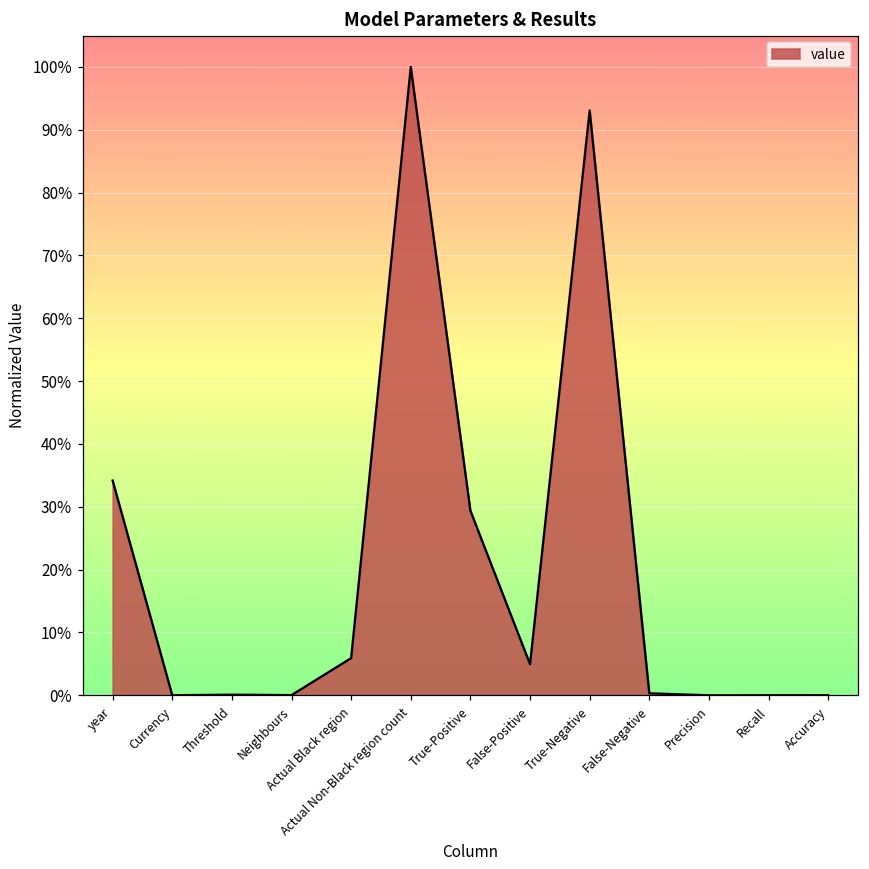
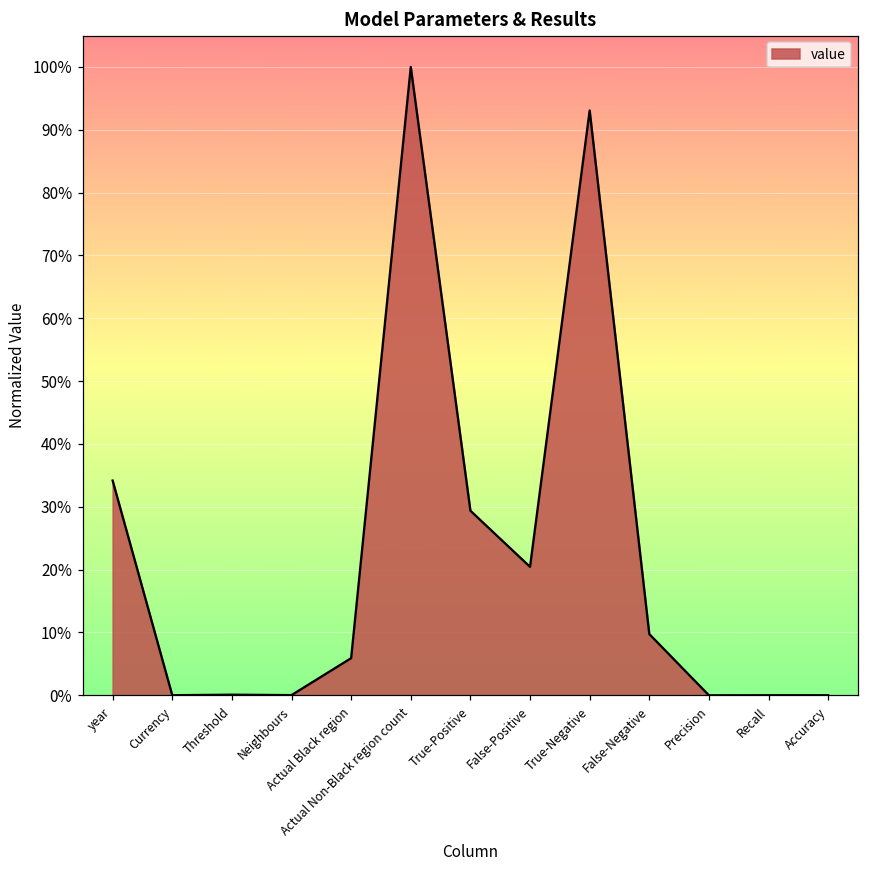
  {
    "year": "34%",
    "Currency": "0%",
    "Threshold": "0%",
    "Neighbours": "0%",
    "Actual Black region": "6%",
    "Actual Non-Black region count": "100%",
    "True-Positive": "29%",
-   "False-Positive": "5%",
+   "False-Positive": "20%",
    "True-Negative": "93%",
-   "False-Negative": "0%",
+   "False-Negative": "10%",
    "Precision": "0%",
    "Recall": "0%",
    "Accuracy": "0%"
  }
